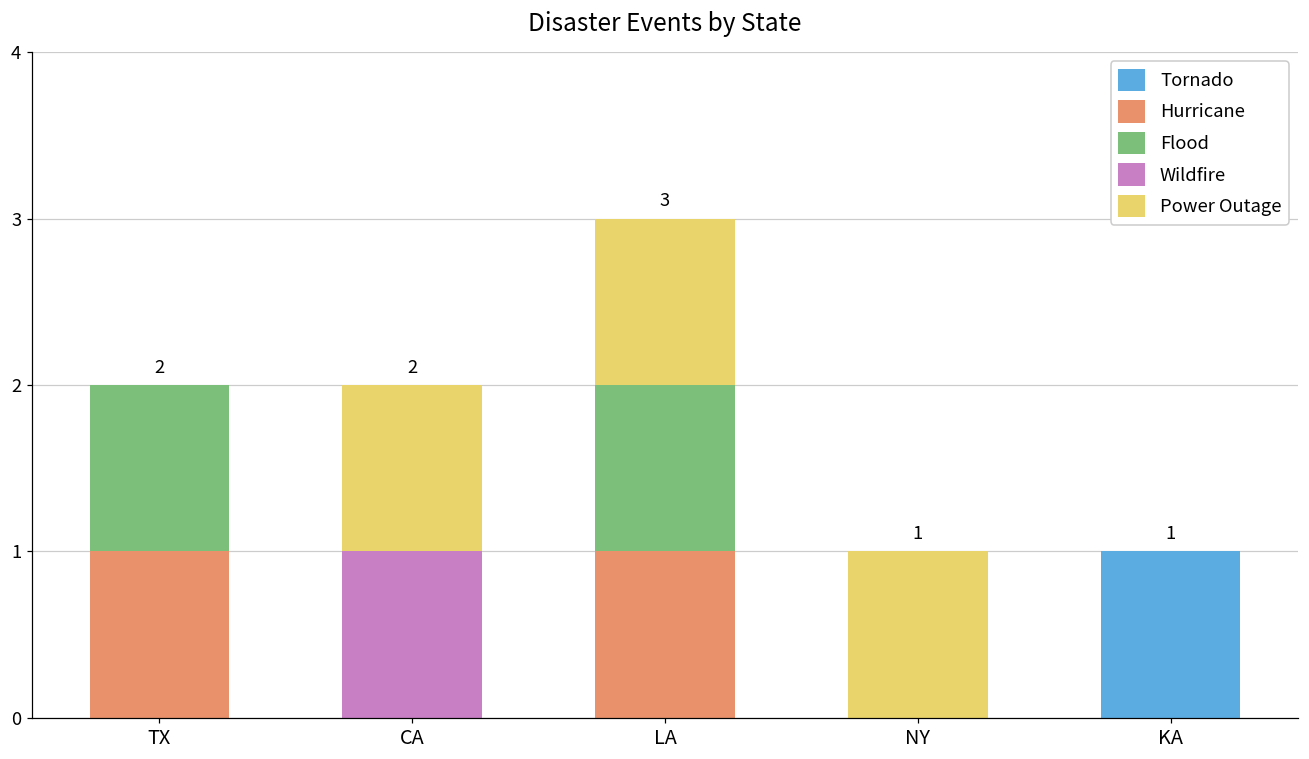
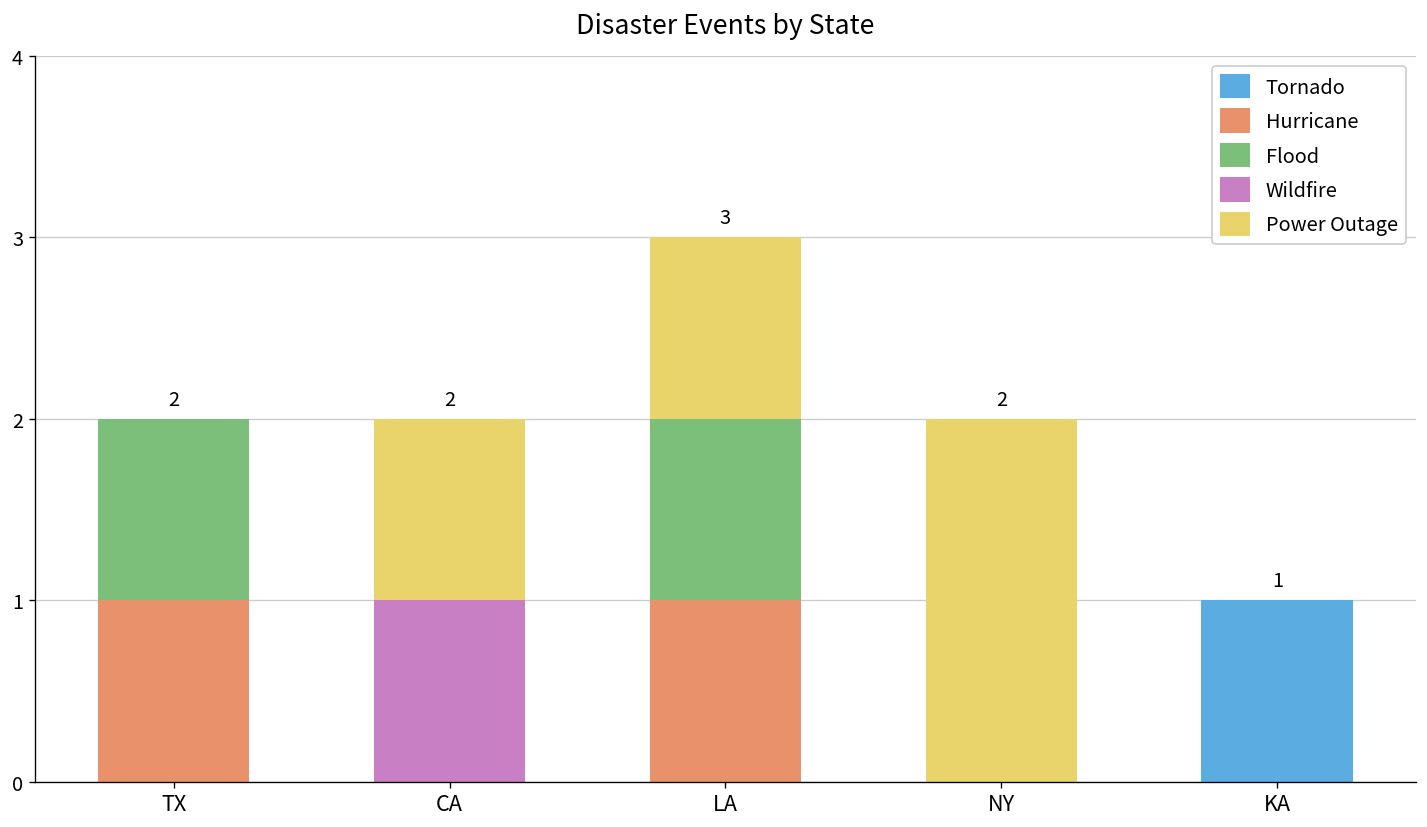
  {
    "Tornado": {
      "KA": 1
    },
    "Power Outage": {
-     "NY": 1
+     "NY": 2
    }
  }
